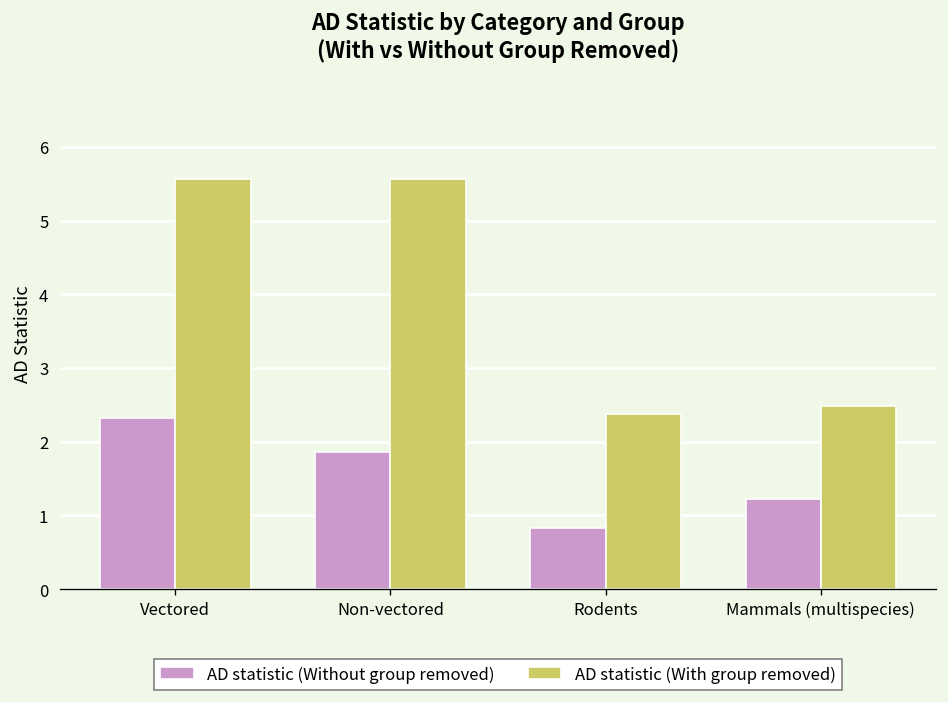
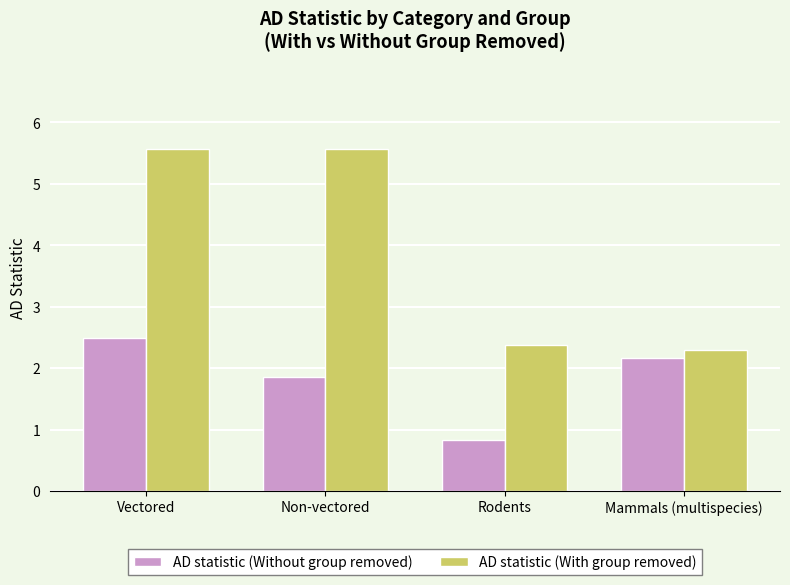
  {
    "AD statistic (Without group removed)": {
-     "Vectored": 2.3,
+     "Vectored": 2.5,
      "Non-vectored": 1.9,
      "Rodents": 0.8,
-     "Mammals (multispecies)": 1.2
+     "Mammals (multispecies)": 2.2
    },
    "AD statistic (With group removed)": {
      "Vectored": 5.6,
      "Non-vectored": 5.6,
      "Rodents": 2.4,
-     "Mammals (multispecies)": 2.5
+     "Mammals (multispecies)": 2.3
    }
  }
